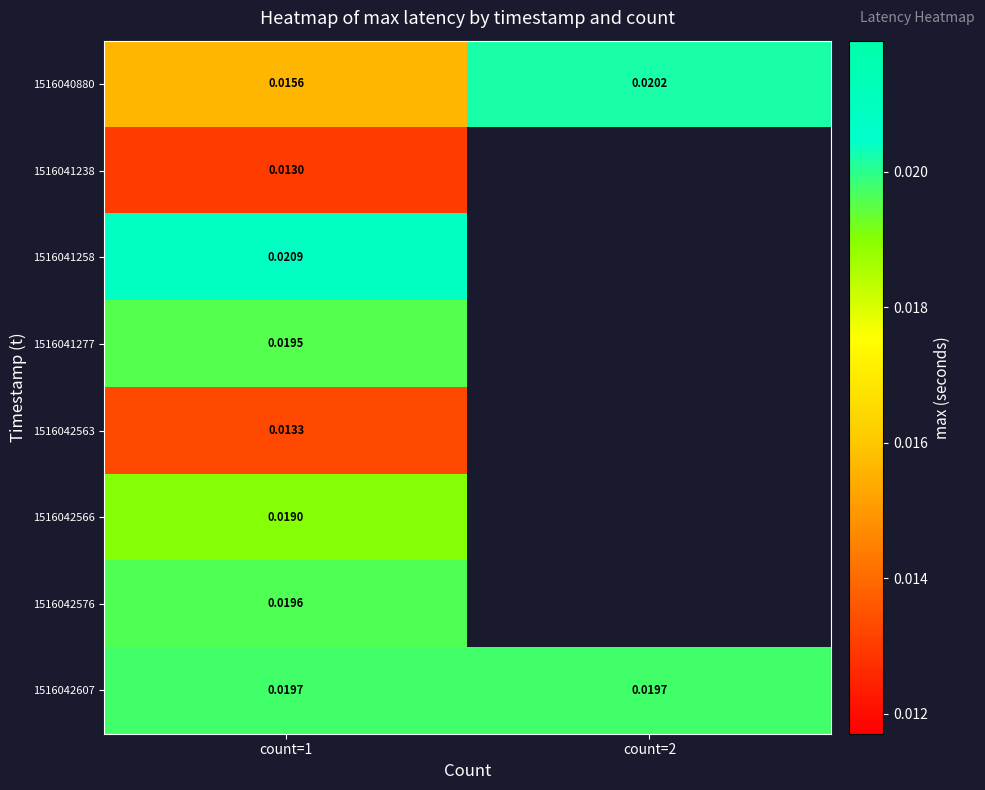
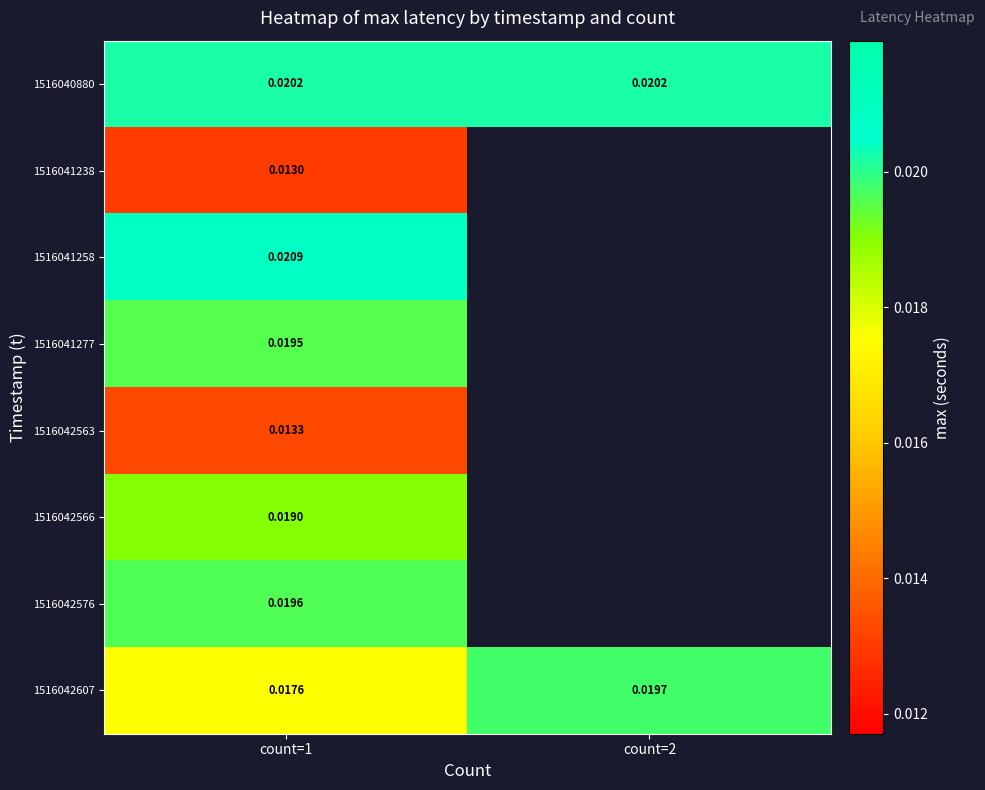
  {
    "1516040880": {
-     "count=1": 0.0156,
+     "count=1": 0.0202,
      "count=2": 0.0202
    },
    "1516041238": {
      "count=1": 0.0130
    },
    "1516041258": {
      "count=1": 0.0209
    },
    "1516041277": {
      "count=1": 0.0195
    },
    "1516042563": {
      "count=1": 0.0133
    },
    "1516042566": {
      "count=1": 0.0190
    },
    "1516042576": {
      "count=1": 0.0196
    },
    "1516042607": {
-     "count=1": 0.0197,
+     "count=1": 0.0176,
      "count=2": 0.0197
    }
  }
